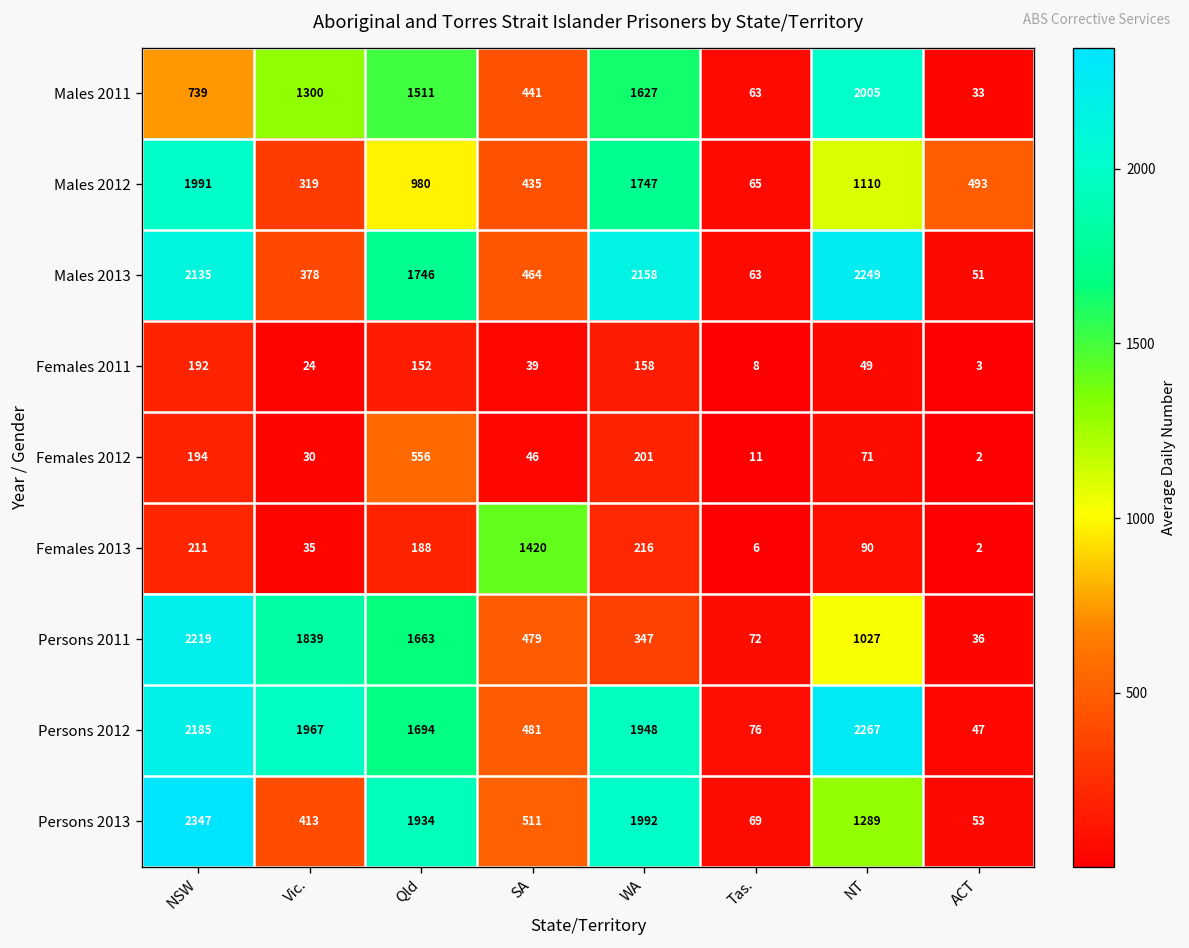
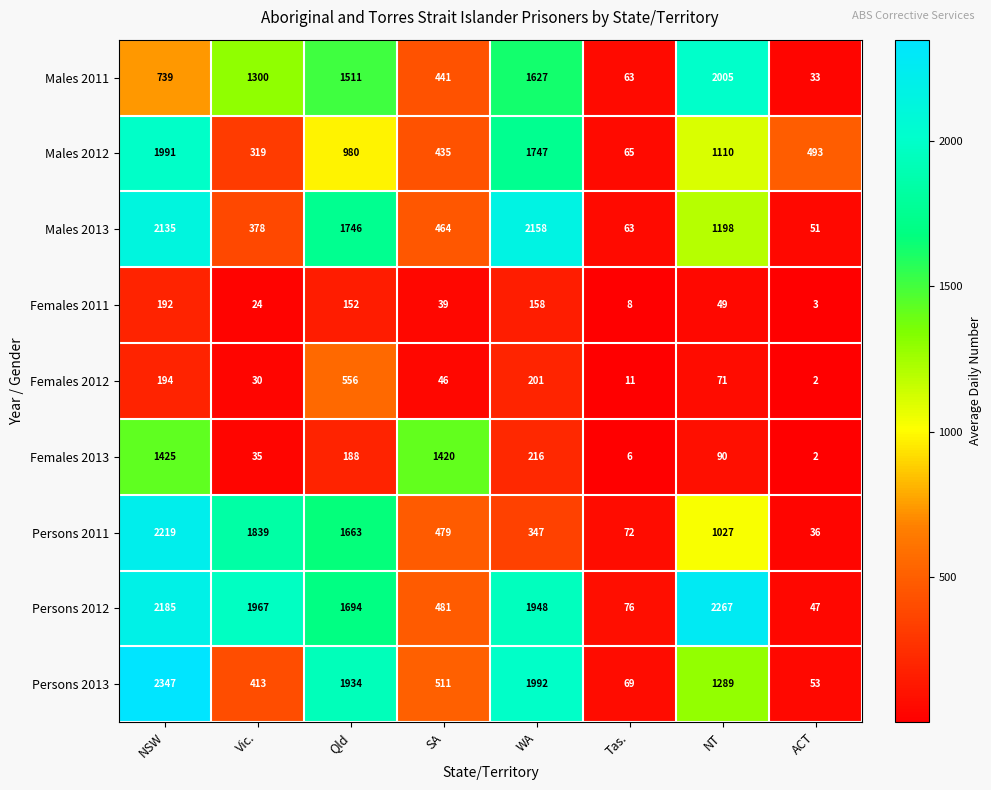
  {
    "Males 2011": {
      "NSW": 739,
      "Vic.": 1300,
      "Qld": 1511,
      "SA": 441,
      "WA": 1627,
      "Tas.": 63,
      "NT": 2005,
      "ACT": 33
    },
    "Males 2012": {
      "NSW": 1991,
      "Vic.": 319,
      "Qld": 980,
      "SA": 435,
      "WA": 1747,
      "Tas.": 65,
      "NT": 1110,
      "ACT": 493
    },
    "Males 2013": {
      "NSW": 2135,
      "Vic.": 378,
      "Qld": 1746,
      "SA": 464,
      "WA": 2158,
      "Tas.": 63,
-     "NT": 2249,
+     "NT": 1198,
      "ACT": 51
    },
    "Females 2011": {
      "NSW": 192,
      "Vic.": 24,
      "Qld": 152,
      "SA": 39,
      "WA": 158,
      "Tas.": 8,
      "NT": 49,
      "ACT": 3
    },
    "Females 2012": {
      "NSW": 194,
      "Vic.": 30,
      "Qld": 556,
      "SA": 46,
      "WA": 201,
      "Tas.": 11,
      "NT": 71,
      "ACT": 2
    },
    "Females 2013": {
-     "NSW": 211,
+     "NSW": 1425,
      "Vic.": 35,
      "Qld": 188,
      "SA": 1420,
      "WA": 216,
      "Tas.": 6,
      "NT": 90,
      "ACT": 2
    },
    "Persons 2011": {
      "NSW": 2219,
      "Vic.": 1839,
      "Qld": 1663,
      "SA": 479,
      "WA": 347,
      "Tas.": 72,
      "NT": 1027,
      "ACT": 36
    },
    "Persons 2012": {
      "NSW": 2185,
      "Vic.": 1967,
      "Qld": 1694,
      "SA": 481,
      "WA": 1948,
      "Tas.": 76,
      "NT": 2267,
      "ACT": 47
    },
    "Persons 2013": {
      "NSW": 2347,
      "Vic.": 413,
      "Qld": 1934,
      "SA": 511,
      "WA": 1992,
      "Tas.": 69,
      "NT": 1289,
      "ACT": 53
    }
  }
